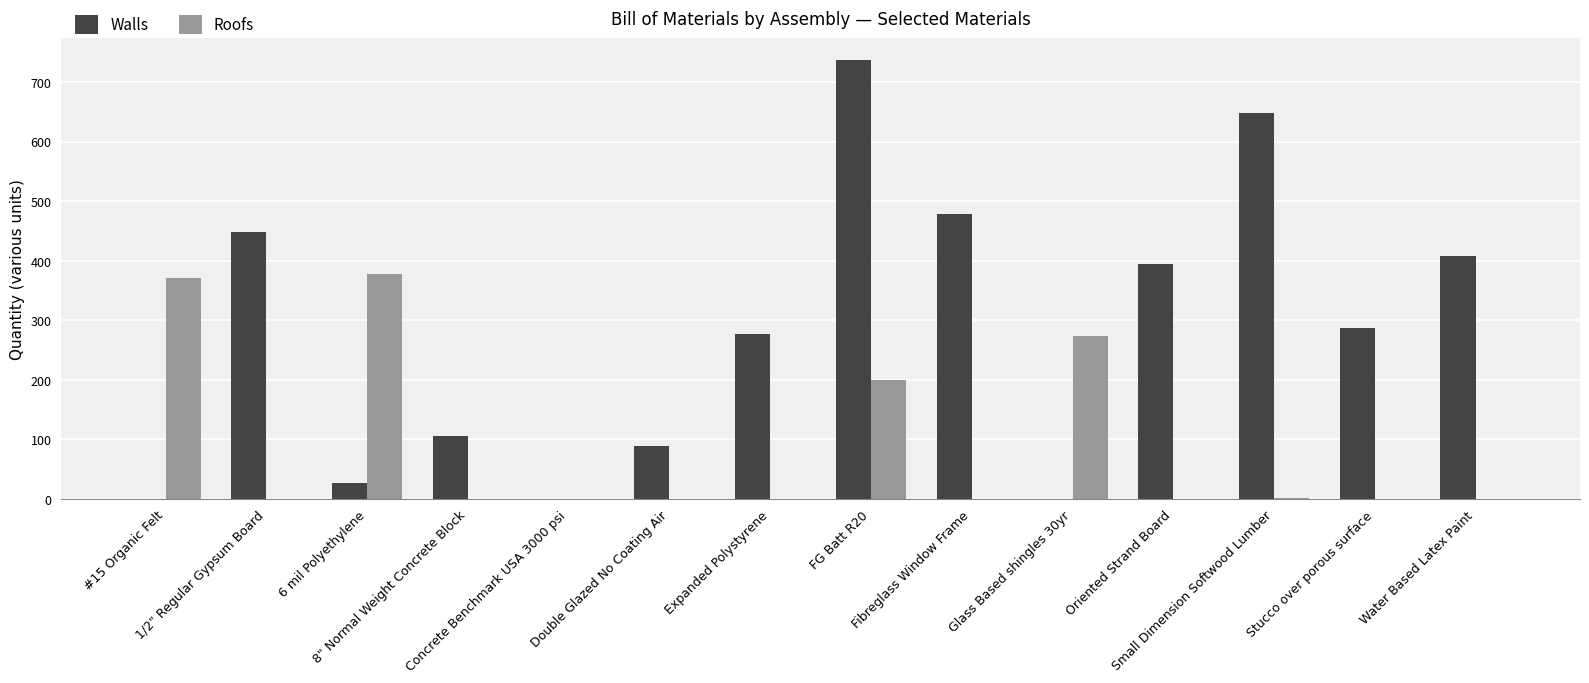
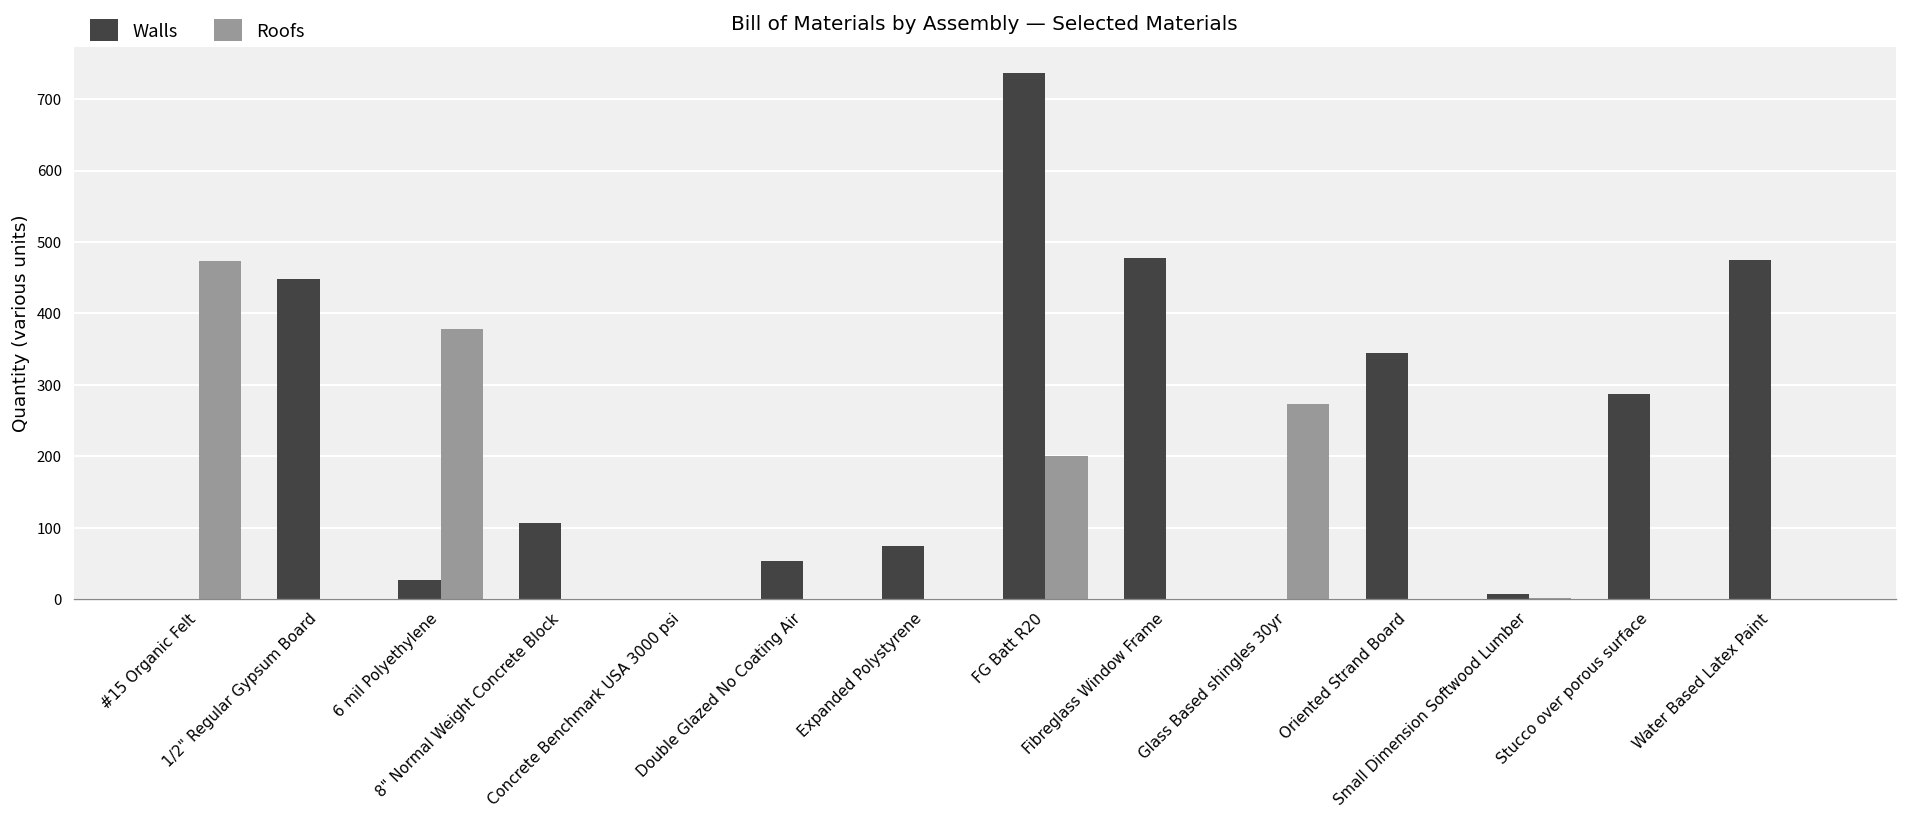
  {
    "Walls": {
      "#15 Organic Felt": 0,
      "1/2\" Regular Gypsum Board": 450,
      "6 mil Polyethylene": 30,
      "8\" Normal Weight Concrete Block": 110,
      "Concrete Benchmark USA 3000 psi": 0,
-     "Double Glazed No Coating Air": 90,
-     "Expanded Polystyrene": 280,
+     "Double Glazed No Coating Air": 50,
+     "Expanded Polystyrene": 70,
      "FG Batt R20": 740,
      "Fibreglass Window Frame": 480,
      "Glass Based shingles 30yr": 0,
-     "Oriented Strand Board": 400,
-     "Small Dimension Softwood Lumber": 650,
+     "Oriented Strand Board": 340,
+     "Small Dimension Softwood Lumber": 10,
      "Stucco over porous surface": 290,
-     "Water Based Latex Paint": 410
+     "Water Based Latex Paint": 480
    },
    "Roofs": {
-     "#15 Organic Felt": 370,
+     "#15 Organic Felt": 470,
      "1/2\" Regular Gypsum Board": 0,
      "6 mil Polyethylene": 380,
      "8\" Normal Weight Concrete Block": 0,
      "Concrete Benchmark USA 3000 psi": 0,
      "Double Glazed No Coating Air": 0,
      "Expanded Polystyrene": 0,
      "FG Batt R20": 200,
      "Fibreglass Window Frame": 0,
      "Glass Based shingles 30yr": 270,
      "Oriented Strand Board": 0,
      "Stucco over porous surface": 0,
      "Water Based Latex Paint": 0
    }
  }
